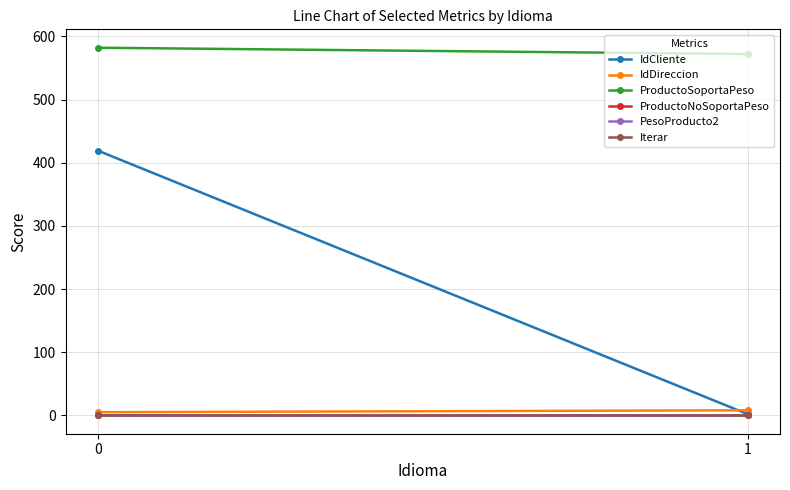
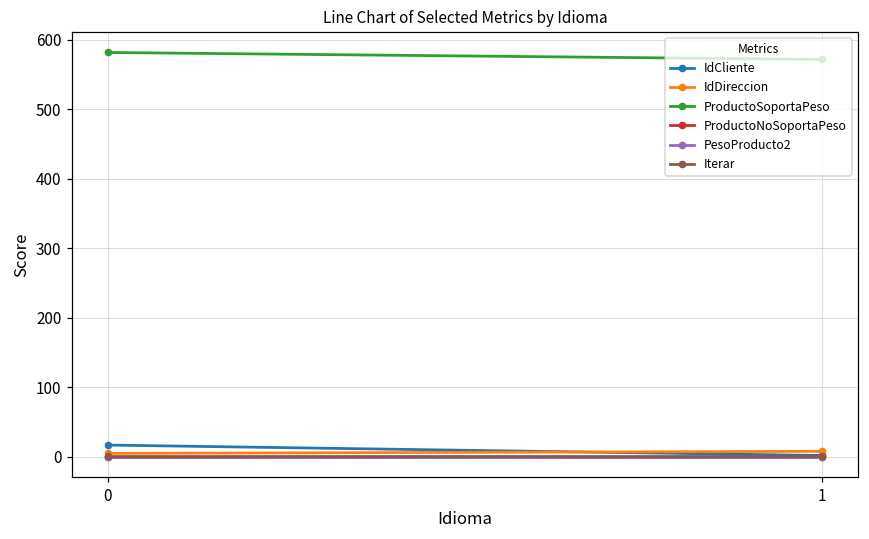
  {
    "IdCliente": {
-     "0": 420
+     "0": 20
    },
    "IdDireccion": {
      "1": 10
    },
    "ProductoSoportaPeso": {
      "0": 580
    },
    "Iterar": {
      "0": 0
    }
  }
